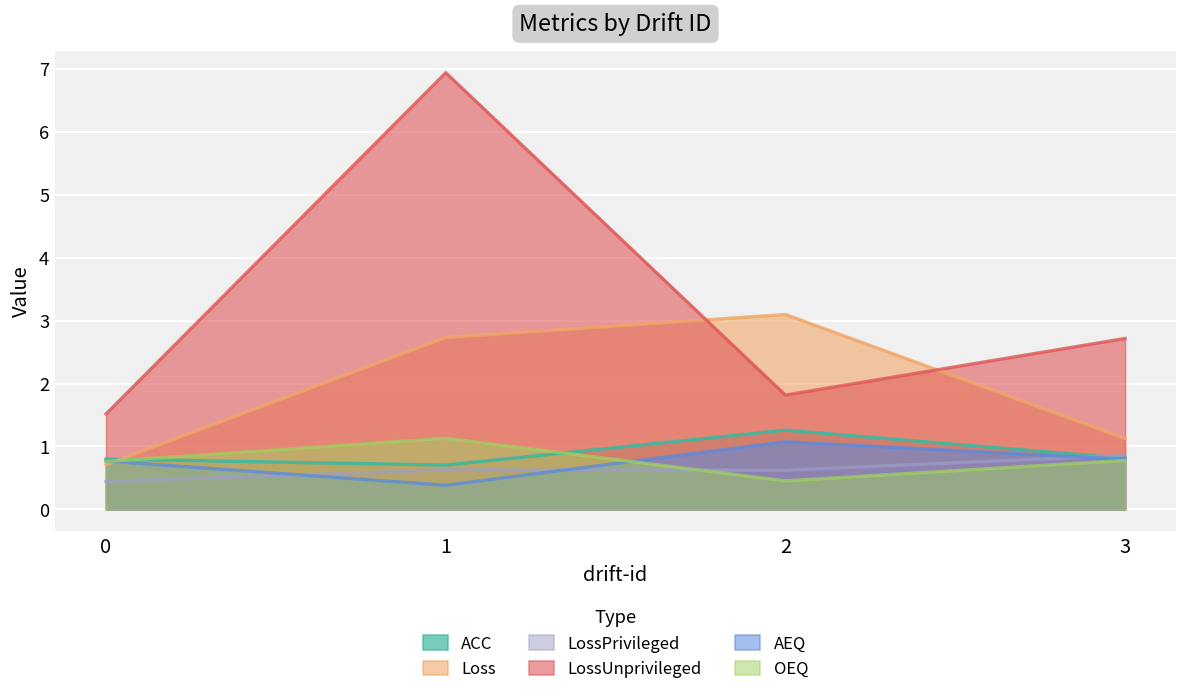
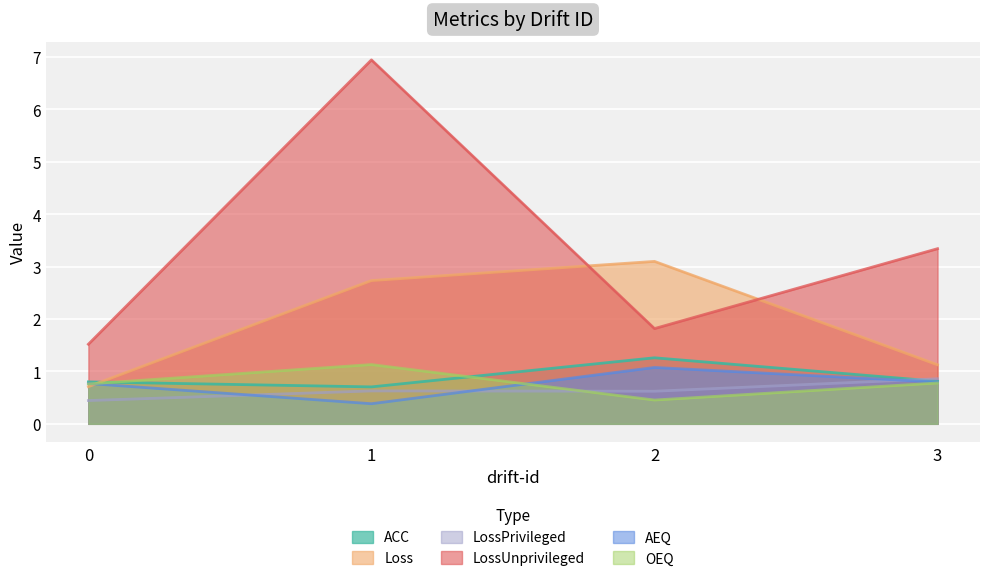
  {
    "ACC": {
      "1": 0.7,
      "2": 1.3
    },
    "Loss": {
      "0": 0.7,
      "1": 2.7,
      "2": 3.1,
      "3": 1.1
    },
    "LossPrivileged": {
      "0": 0.4,
      "1": 0.6,
      "2": 0.6,
      "3": 0.9
    },
    "LossUnprivileged": {
      "0": 1.5,
      "1": 6.9,
      "2": 1.8,
-     "3": 2.7
+     "3": 3.3
    },
    "AEQ": {
      "1": 0.4,
      "2": 1.1
    },
    "OEQ": {
      "1": 1.1,
      "2": 0.5
    }
  }
